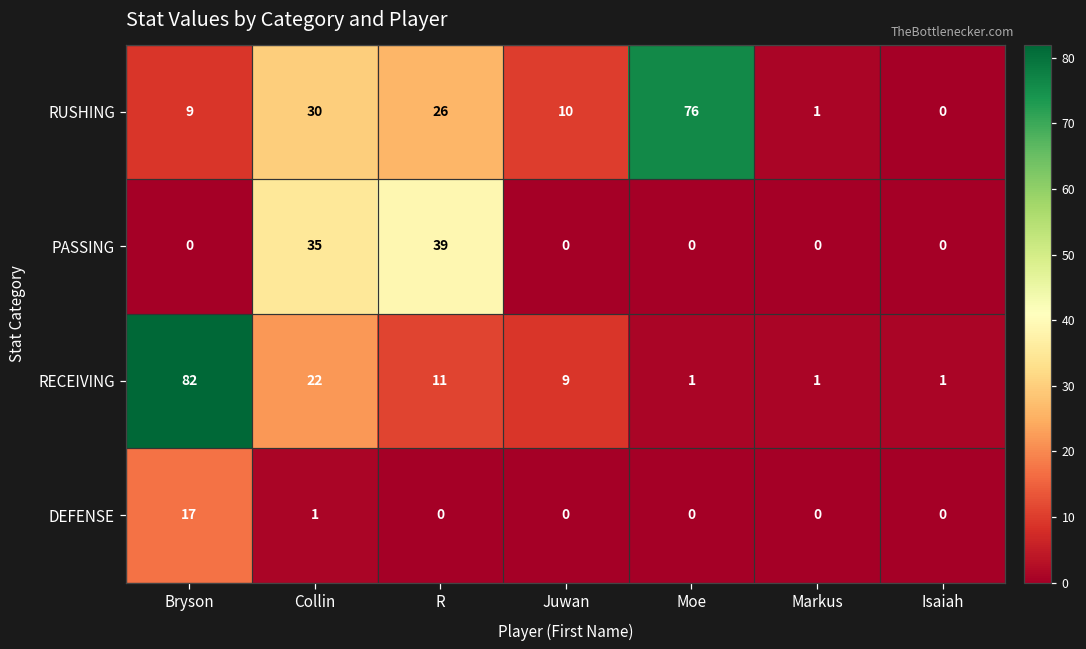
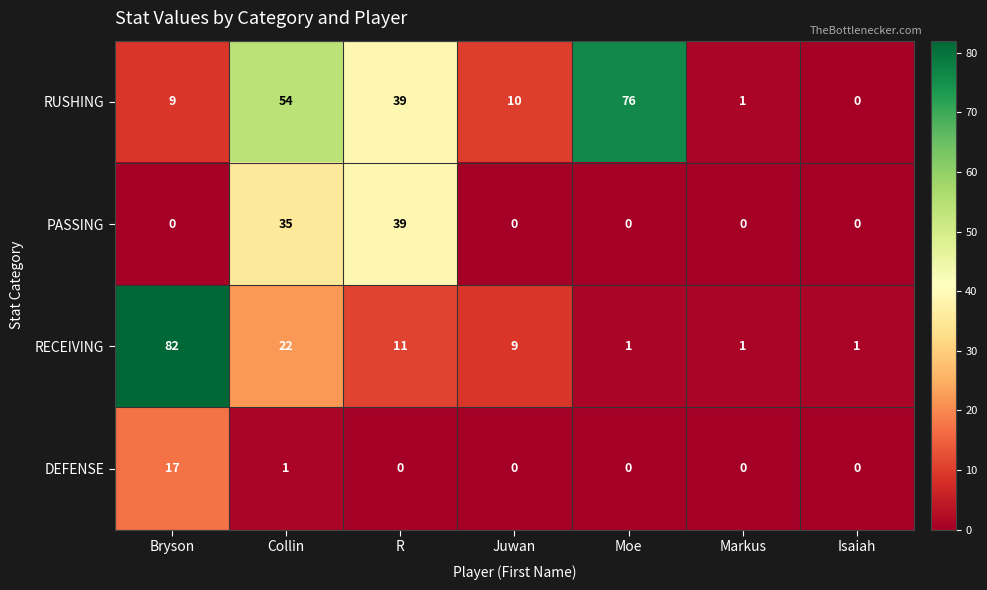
  {
    "RUSHING": {
      "Bryson": 9,
-     "Collin": 30,
-     "R": 26,
+     "Collin": 54,
+     "R": 39,
      "Juwan": 10,
      "Moe": 76,
      "Markus": 1,
      "Isaiah": 0
    },
    "PASSING": {
      "Bryson": 0,
      "Collin": 35,
      "R": 39,
      "Juwan": 0,
      "Moe": 0,
      "Markus": 0,
      "Isaiah": 0
    },
    "RECEIVING": {
      "Bryson": 82,
      "Collin": 22,
      "R": 11,
      "Juwan": 9,
      "Moe": 1,
      "Markus": 1,
      "Isaiah": 1
    },
    "DEFENSE": {
      "Bryson": 17,
      "Collin": 1,
      "R": 0,
      "Juwan": 0,
      "Moe": 0,
      "Markus": 0,
      "Isaiah": 0
    }
  }
